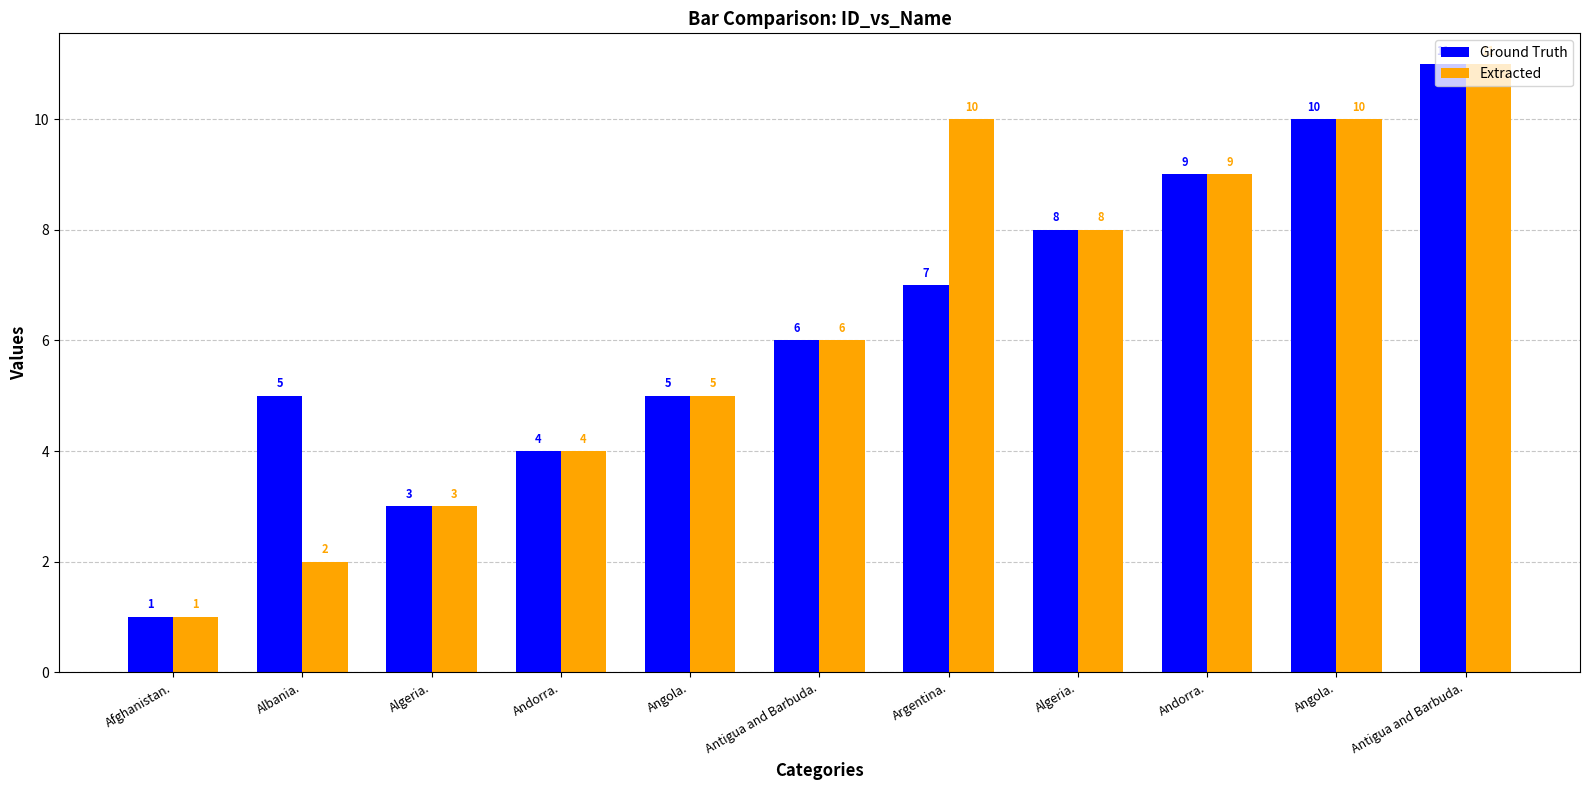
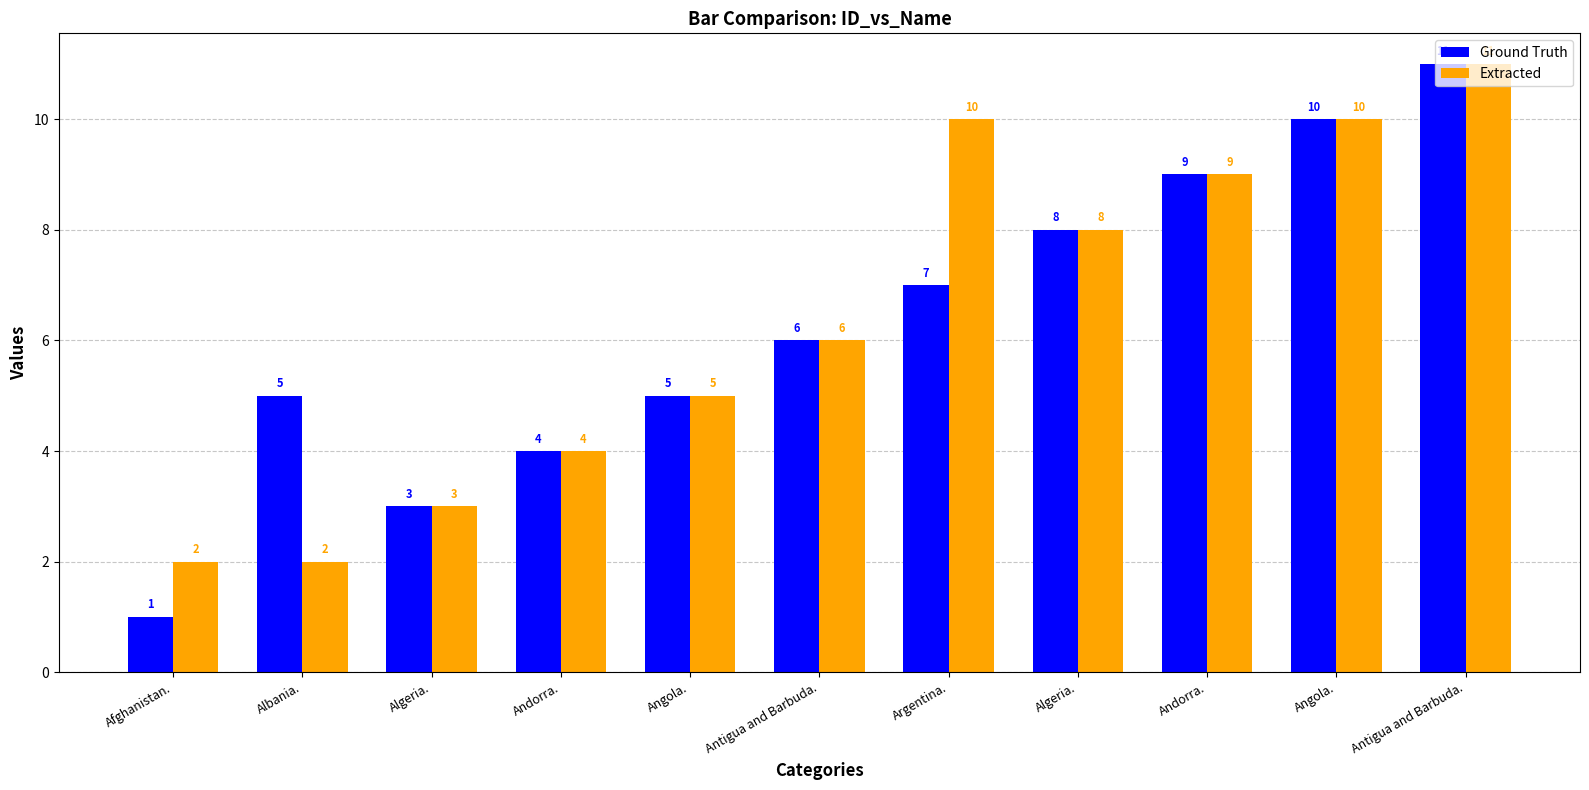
  {
    "Ground Truth": {
      "Afghanistan.": 1,
      "Albania.": 5,
      "Argentina.": 7
    },
    "Extracted": {
-     "Afghanistan.": 1,
+     "Afghanistan.": 2,
      "Albania.": 2,
      "Argentina.": 10
    }
  }
